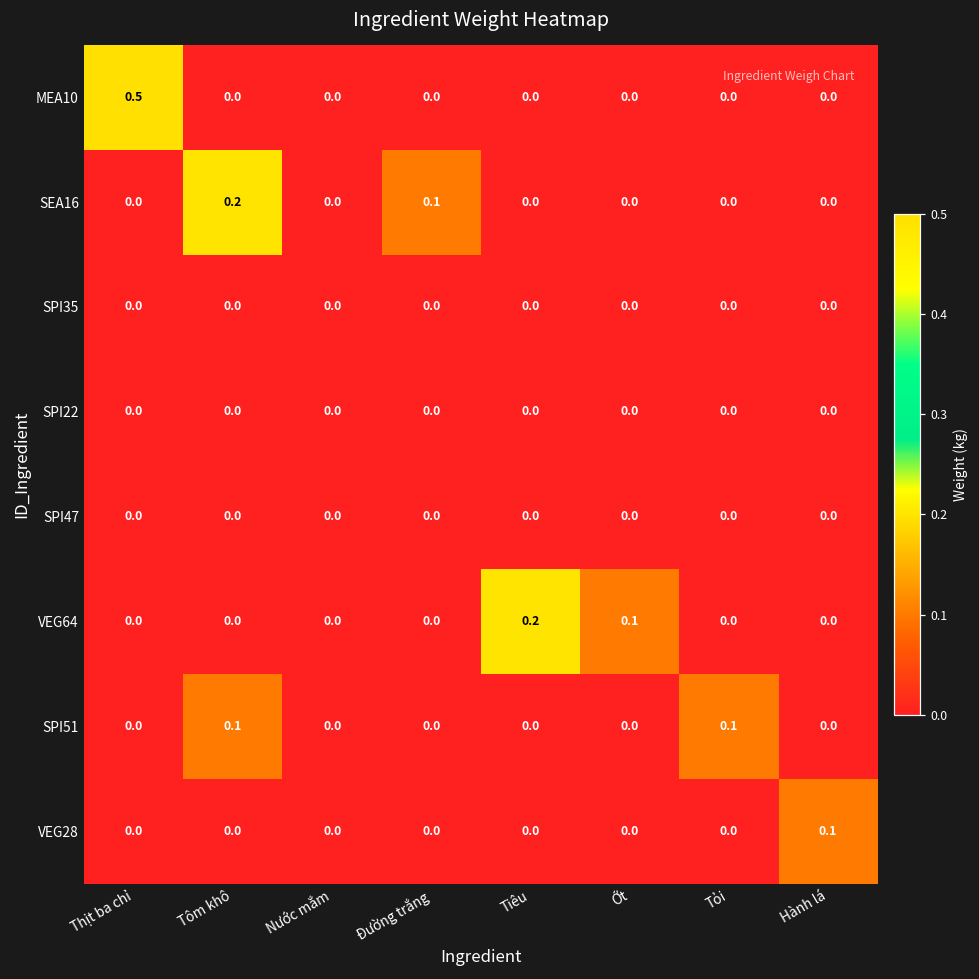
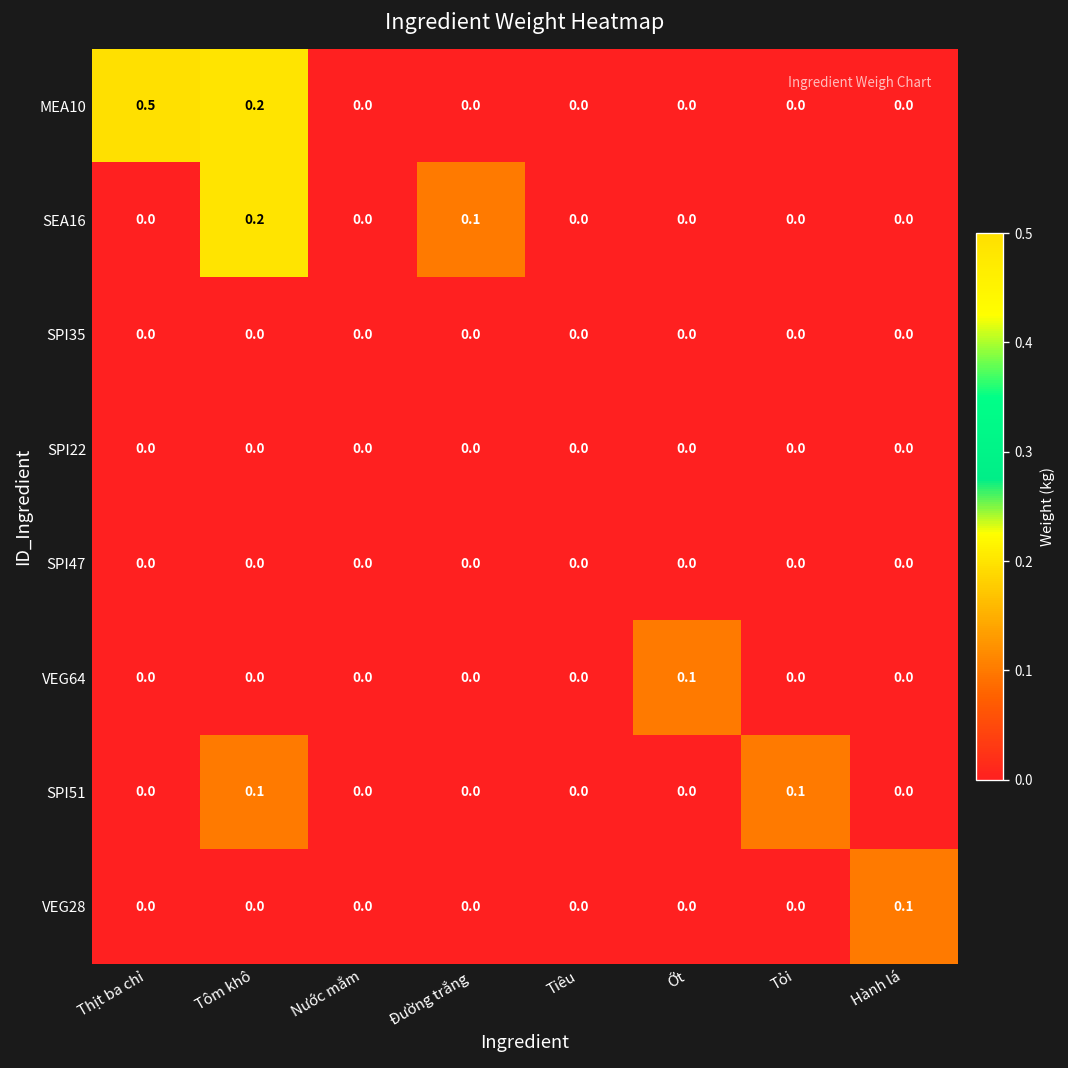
  {
    "MEA10": {
      "Thịt ba chỉ": 0.5,
-     "Tôm khô": 0.0,
+     "Tôm khô": 0.2,
      "Nước mắm": 0.0,
      "Đường trắng": 0.0,
      "Tiêu": 0.0,
      "Ớt": 0.0,
      "Tỏi": 0.0
    },
    "SEA16": {
      "Thịt ba chỉ": 0.0,
      "Tôm khô": 0.2,
      "Nước mắm": 0.0,
      "Đường trắng": 0.1,
      "Tiêu": 0.0,
      "Ớt": 0.0,
      "Tỏi": 0.0,
      "Hành lá": 0.0
    },
    "SPI35": {
      "Thịt ba chỉ": 0.0,
      "Tôm khô": 0.0,
      "Nước mắm": 0.0,
      "Đường trắng": 0.0,
      "Tiêu": 0.0,
      "Ớt": 0.0,
      "Tỏi": 0.0,
      "Hành lá": 0.0
    },
    "SPI22": {
      "Thịt ba chỉ": 0.0,
      "Tôm khô": 0.0,
      "Nước mắm": 0.0,
      "Đường trắng": 0.0,
      "Tiêu": 0.0,
      "Ớt": 0.0,
      "Tỏi": 0.0,
      "Hành lá": 0.0
    },
    "SPI47": {
      "Thịt ba chỉ": 0.0,
      "Tôm khô": 0.0,
      "Nước mắm": 0.0,
      "Đường trắng": 0.0,
      "Tiêu": 0.0,
      "Ớt": 0.0,
      "Tỏi": 0.0,
      "Hành lá": 0.0
    },
    "VEG64": {
      "Thịt ba chỉ": 0.0,
      "Tôm khô": 0.0,
      "Nước mắm": 0.0,
      "Đường trắng": 0.0,
-     "Tiêu": 0.2,
+     "Tiêu": 0.0,
      "Ớt": 0.1,
      "Tỏi": 0.0,
      "Hành lá": 0.0
    },
    "SPI51": {
      "Thịt ba chỉ": 0.0,
      "Tôm khô": 0.1,
      "Nước mắm": 0.0,
      "Đường trắng": 0.0,
      "Tiêu": 0.0,
      "Ớt": 0.0,
      "Tỏi": 0.1,
      "Hành lá": 0.0
    },
    "VEG28": {
      "Thịt ba chỉ": 0.0,
      "Tôm khô": 0.0,
      "Nước mắm": 0.0,
      "Đường trắng": 0.0,
      "Tiêu": 0.0,
      "Ớt": 0.0,
      "Tỏi": 0.0,
      "Hành lá": 0.1
    }
  }
